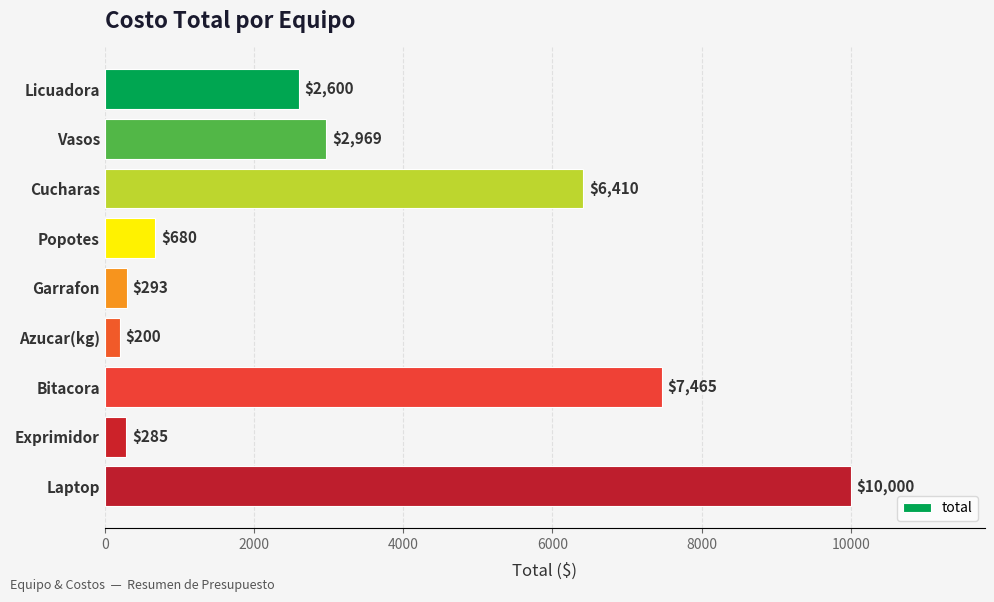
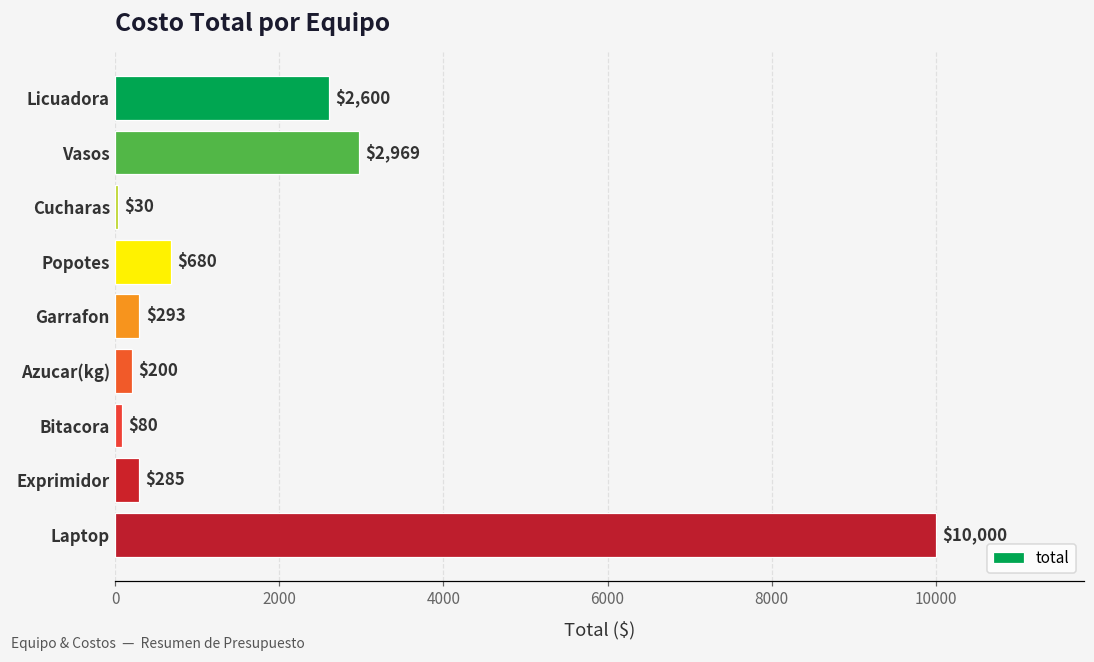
  {
    "Licuadora": "$2,600",
    "Vasos": "$2,969",
-   "Cucharas": "$6,410",
+   "Cucharas": "$30",
    "Popotes": "$680",
    "Garrafon": "$293",
    "Azucar(kg)": "$200",
-   "Bitacora": "$7,465",
+   "Bitacora": "$80",
    "Exprimidor": "$285",
    "Laptop": "$10,000"
  }
